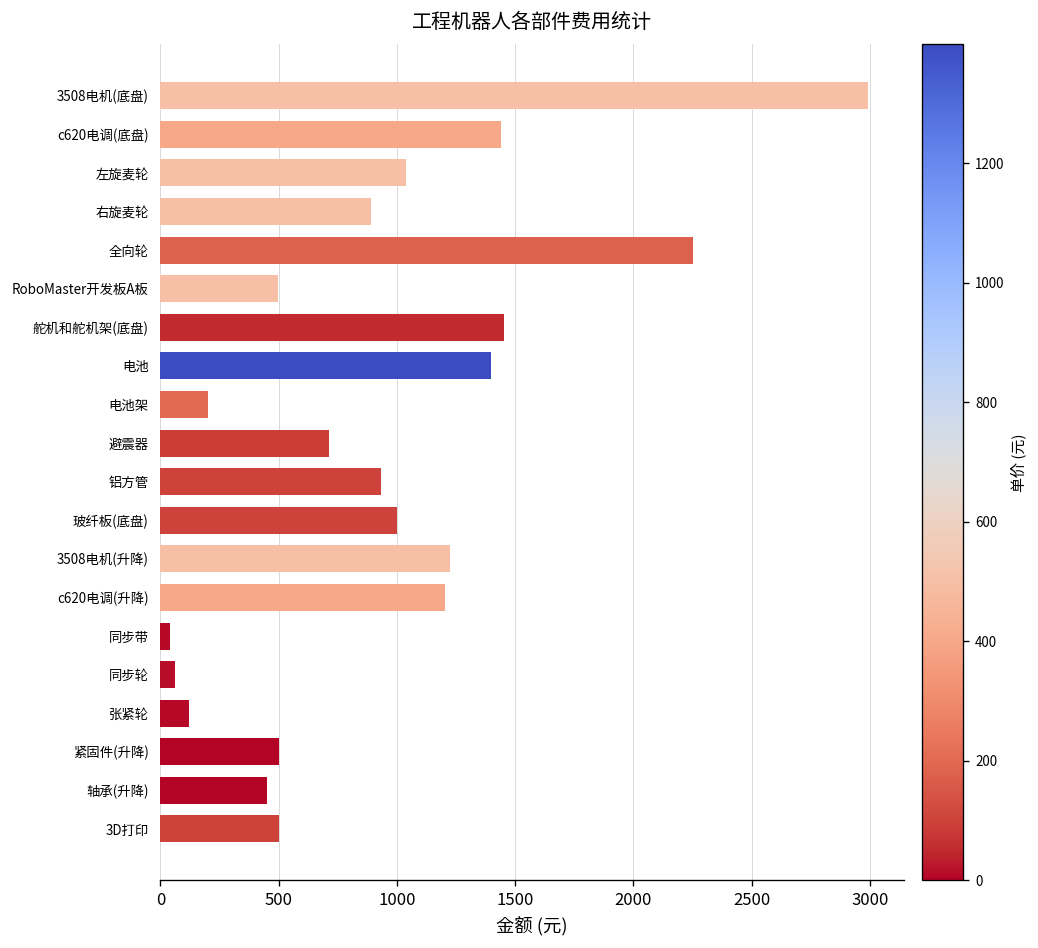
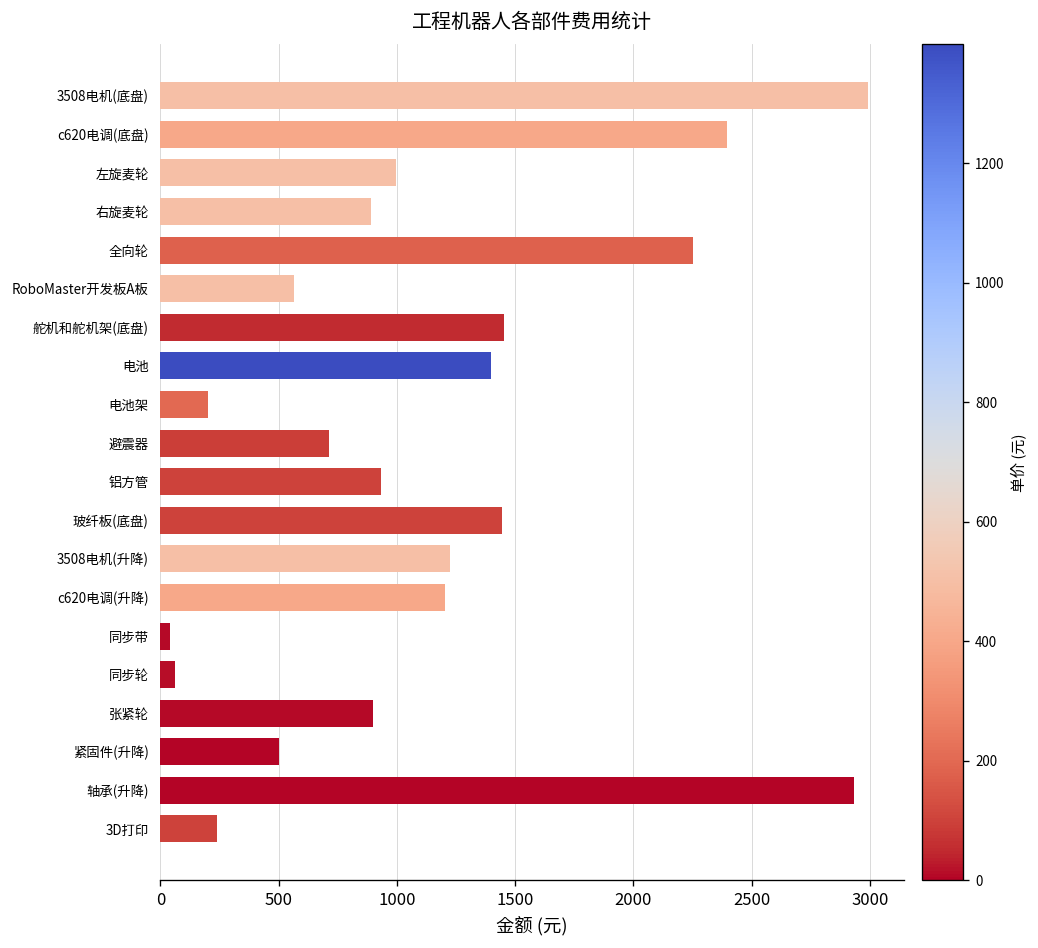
  {
    "3508电机(底盘)": 2990,
-   "c620电调(底盘)": 1440,
-   "左旋麦轮": 1040,
+   "c620电调(底盘)": 2390,
+   "左旋麦轮": 1000,
    "右旋麦轮": 890,
    "全向轮": 2250,
-   "RoboMaster开发板A板": 500,
+   "RoboMaster开发板A板": 570,
    "舵机和舵机架(底盘)": 1450,
    "电池": 1400,
    "电池架": 200,
    "避震器": 710,
    "铝方管": 930,
-   "玻纤板(底盘)": 1000,
+   "玻纤板(底盘)": 1440,
    "3508电机(升降)": 1220,
    "c620电调(升降)": 1210,
    "同步带": 40,
    "同步轮": 60,
-   "张紧轮": 120,
+   "张紧轮": 900,
    "紧固件(升降)": 500,
-   "轴承(升降)": 450,
-   "3D打印": 500
+   "轴承(升降)": 2930,
+   "3D打印": 240
  }
